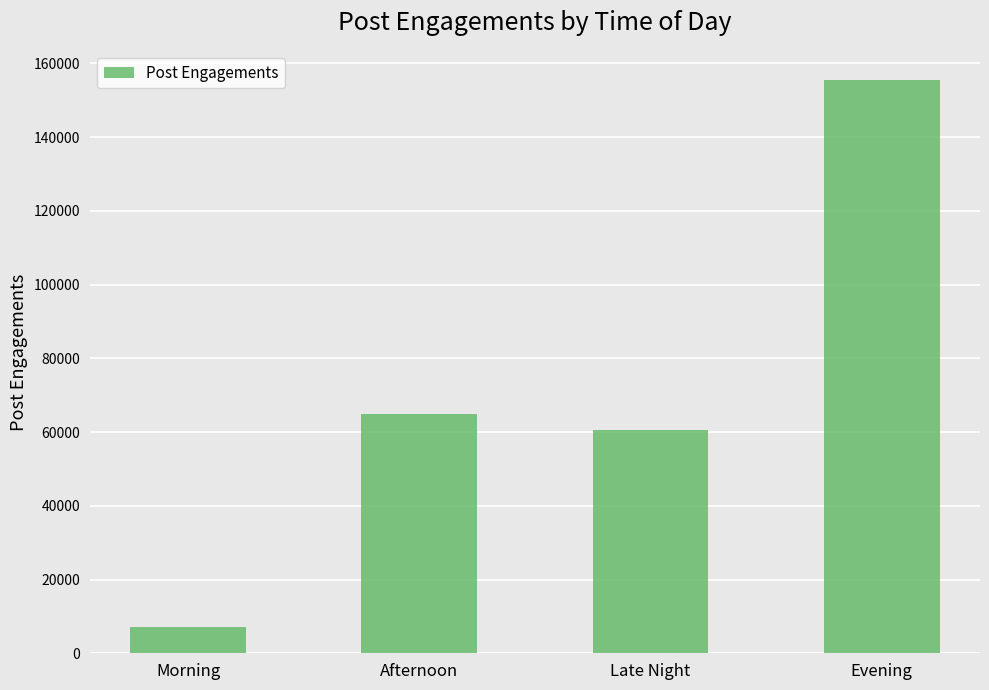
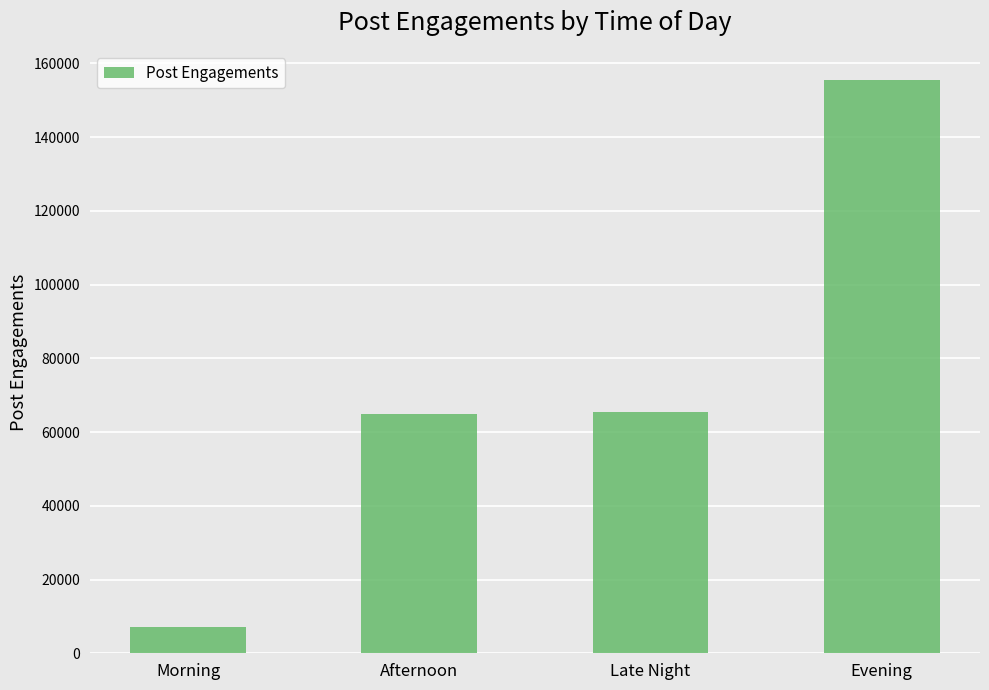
  {
    "Morning": 7000,
    "Afternoon": 65000,
-   "Late Night": 60000,
+   "Late Night": 65000,
    "Evening": 156000
  }
